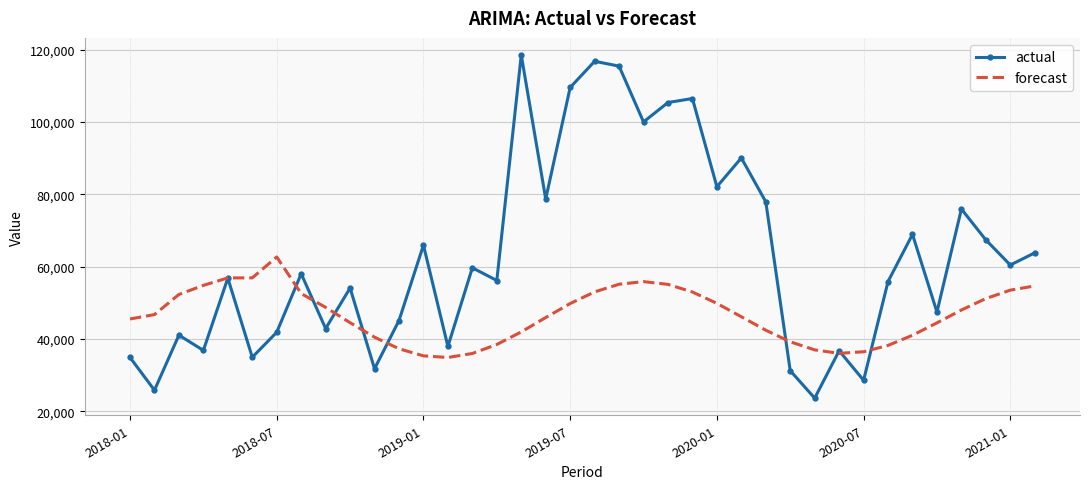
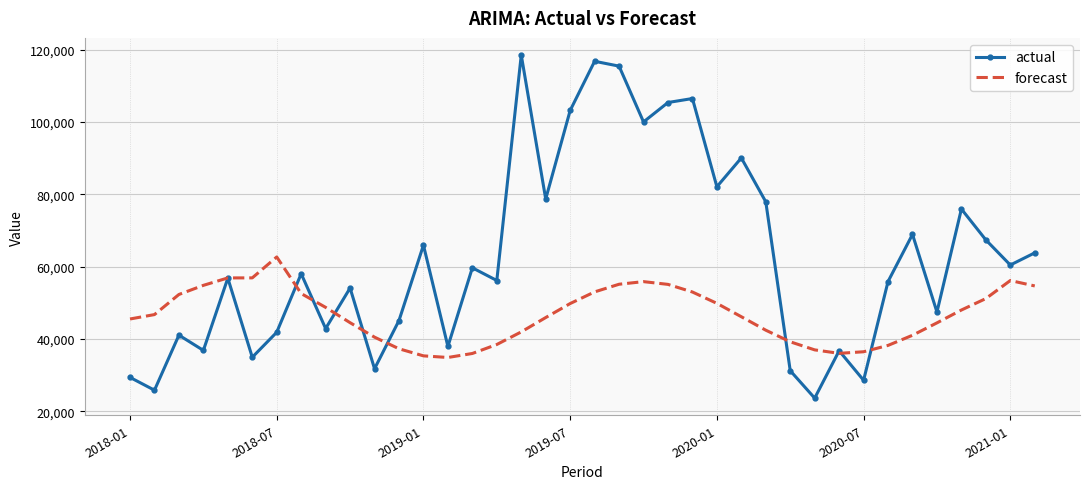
  {
    "actual": {
-     "2018-01": "35,000",
+     "2018-01": "29,000",
      "2018-07": "42,000",
      "2019-01": "66,000",
-     "2019-07": "110,000",
+     "2019-07": "103,000",
      "2020-01": "82,000",
      "2020-07": "29,000",
      "2021-01": "60,000"
    },
    "forecast": {
      "2018-01": "46,000",
      "2018-07": "63,000",
      "2019-01": "35,000",
      "2019-07": "50,000",
      "2020-01": "50,000",
      "2020-07": "36,000",
-     "2021-01": "53,000"
+     "2021-01": "56,000"
    }
  }
